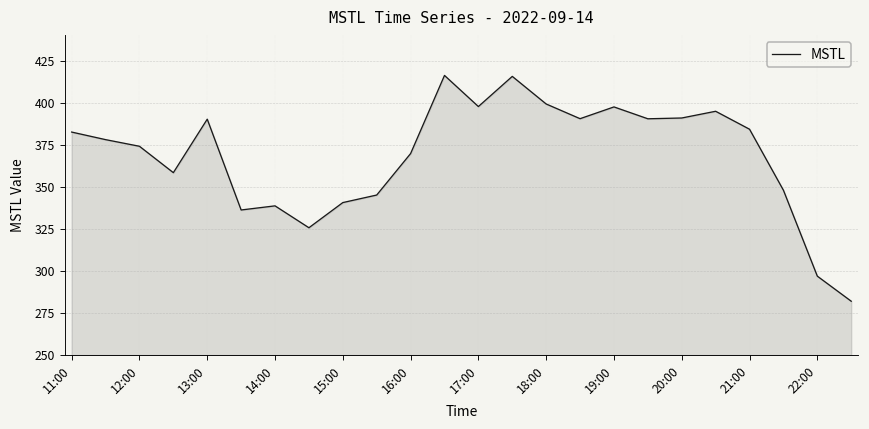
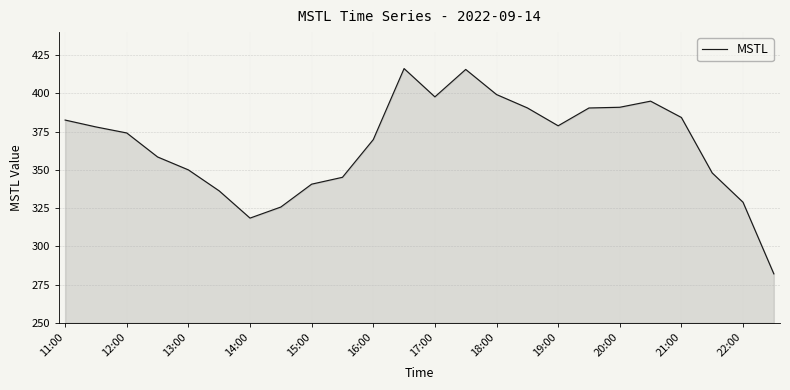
  {
    "11:00": 383,
    "12:00": 374,
-   "13:00": 390,
-   "14:00": 339,
+   "13:00": 350,
+   "14:00": 318,
    "15:00": 341,
    "16:00": 370,
    "17:00": 398,
    "18:00": 399,
-   "19:00": 397,
+   "19:00": 379,
    "20:00": 391,
    "21:00": 384,
-   "22:00": 297
+   "22:00": 329
  }
